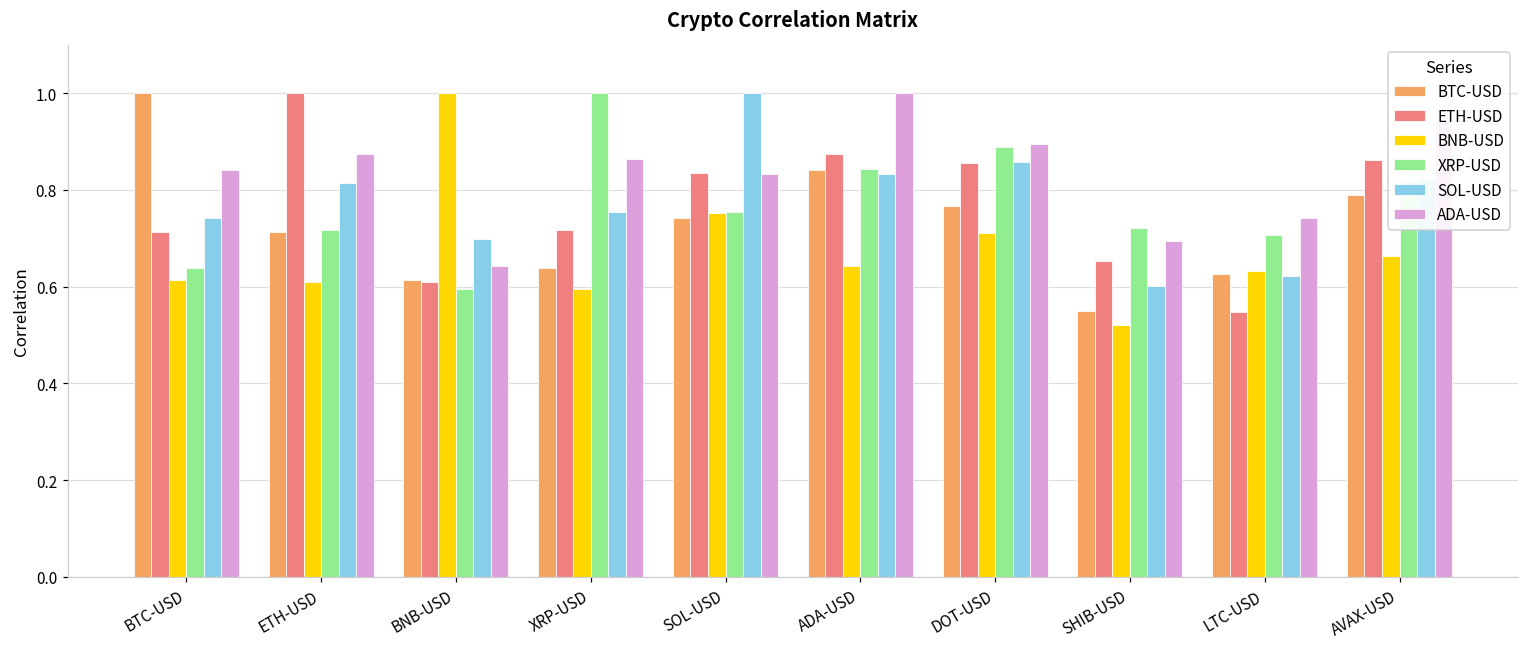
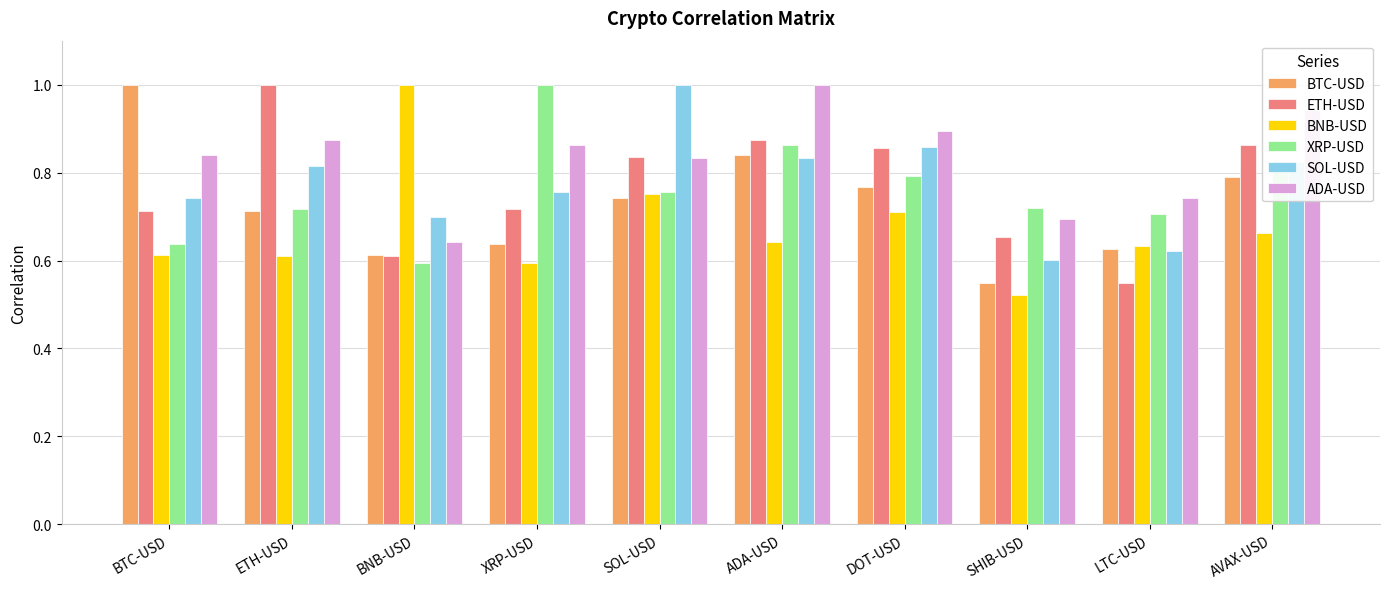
  {
    "BNB-USD": {
      "BTC-USD": 0.61,
      "ETH-USD": 0.61,
      "BNB-USD": 1.00,
      "XRP-USD": 0.59,
      "SOL-USD": 0.75,
      "ADA-USD": 0.64,
      "DOT-USD": 0.71,
      "SHIB-USD": 0.52,
      "LTC-USD": 0.63,
      "AVAX-USD": 0.66
    },
    "XRP-USD": {
      "BTC-USD": 0.64,
      "ETH-USD": 0.72,
      "BNB-USD": 0.59,
      "XRP-USD": 1.00,
      "SOL-USD": 0.76,
-     "ADA-USD": 0.84,
-     "DOT-USD": 0.89,
+     "ADA-USD": 0.86,
+     "DOT-USD": 0.79,
      "SHIB-USD": 0.72,
      "LTC-USD": 0.71
    },
    "SOL-USD": {
      "BTC-USD": 0.74,
      "ETH-USD": 0.82,
      "BNB-USD": 0.70,
      "XRP-USD": 0.76,
      "SOL-USD": 1.00,
      "ADA-USD": 0.83,
      "DOT-USD": 0.86,
      "SHIB-USD": 0.60,
      "LTC-USD": 0.62
    },
    "ADA-USD": {
      "BTC-USD": 0.84,
      "ETH-USD": 0.87,
      "BNB-USD": 0.64,
      "XRP-USD": 0.86,
      "SOL-USD": 0.83,
      "ADA-USD": 1.00,
      "DOT-USD": 0.90,
      "SHIB-USD": 0.69,
      "LTC-USD": 0.74
    }
  }
